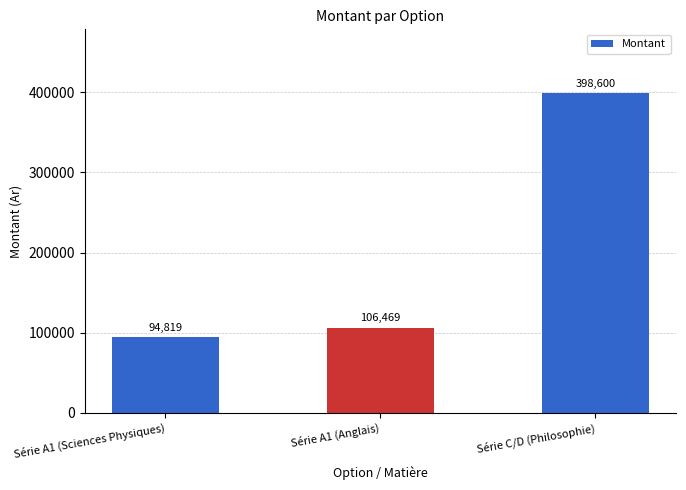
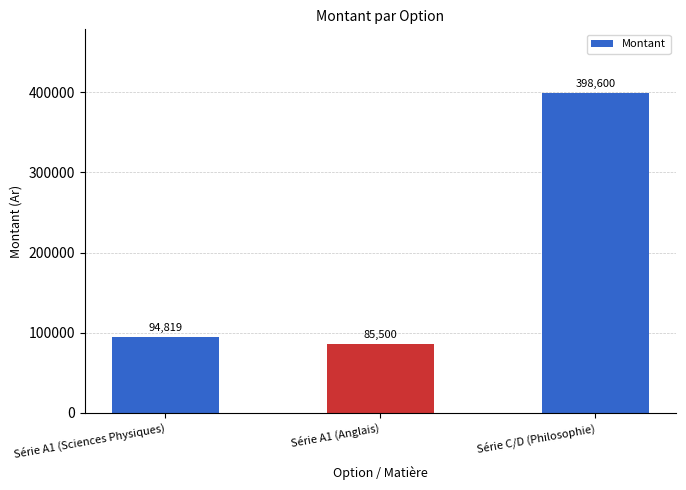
  {
    "Série A1 (Sciences Physiques)": "94,819",
-   "Série A1 (Anglais)": "106,469",
+   "Série A1 (Anglais)": "85,500",
    "Série C/D (Philosophie)": "398,600"
  }
